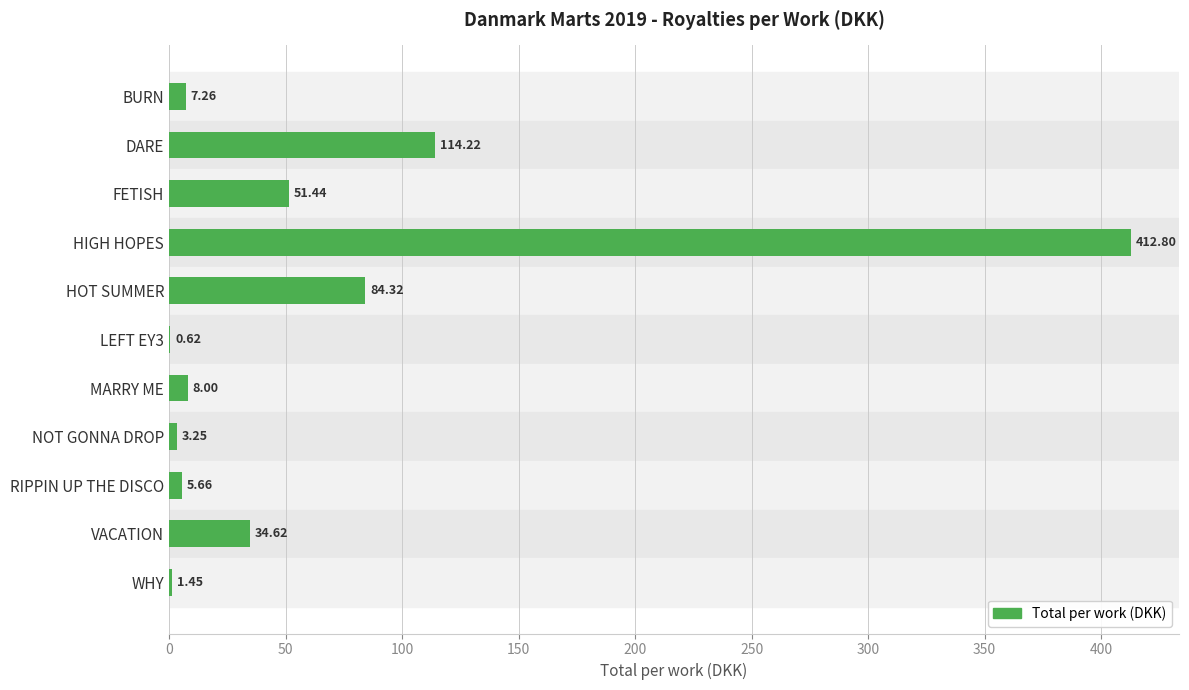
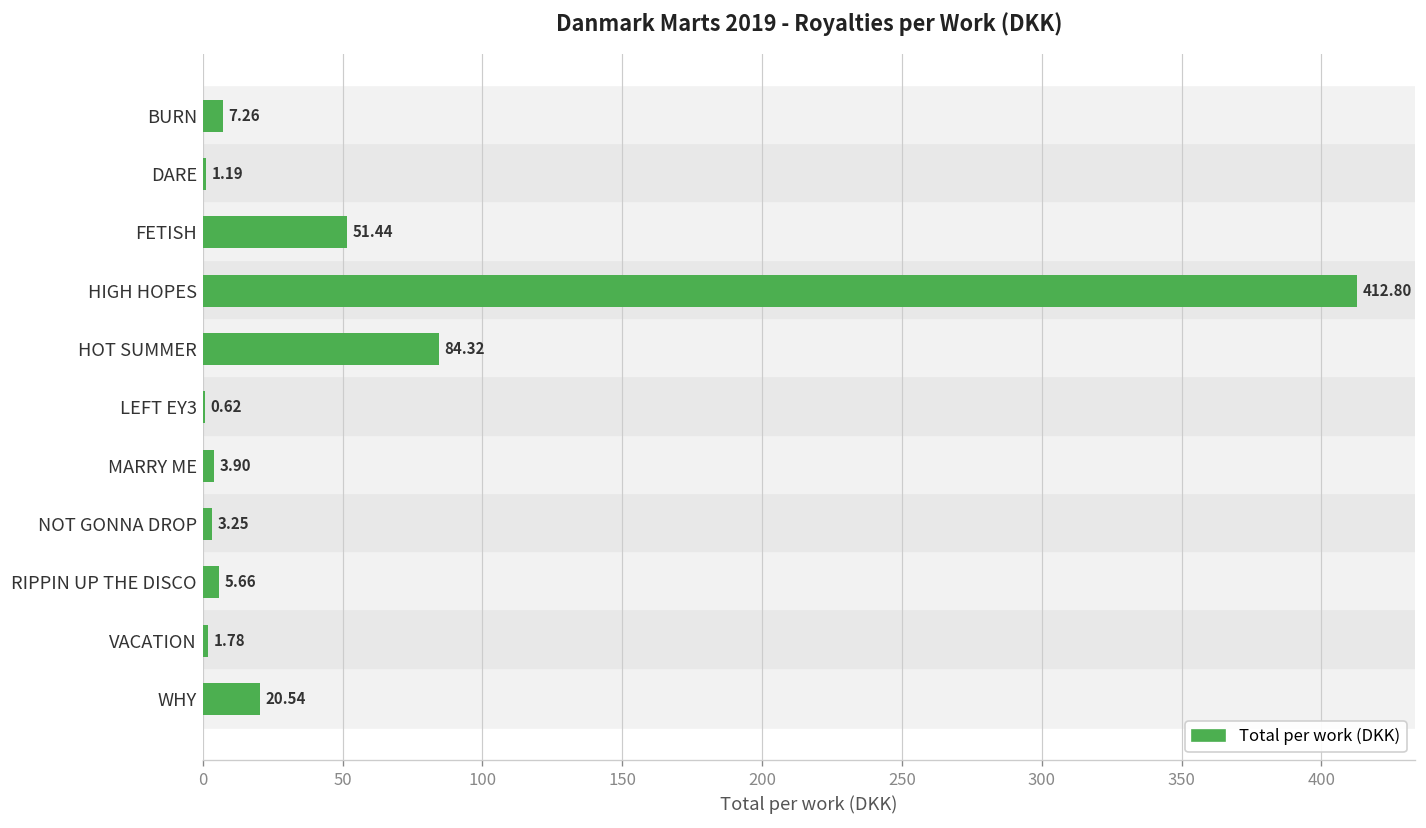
  {
    "BURN": 7.26,
-   "DARE": 114.22,
+   "DARE": 1.19,
    "FETISH": 51.44,
    "HIGH HOPES": 412.80,
    "HOT SUMMER": 84.32,
    "LEFT EY3": 0.62,
-   "MARRY ME": 8.00,
+   "MARRY ME": 3.90,
    "NOT GONNA DROP": 3.25,
    "RIPPIN UP THE DISCO": 5.66,
-   "VACATION": 34.62,
-   "WHY": 1.45
+   "VACATION": 1.78,
+   "WHY": 20.54
  }
